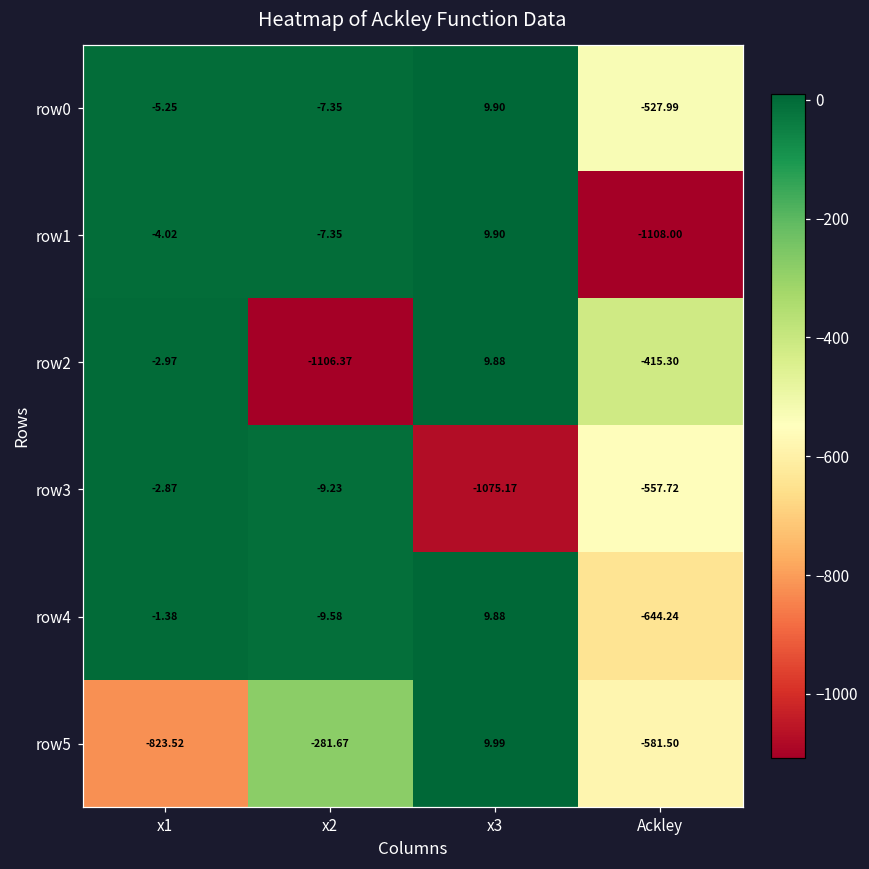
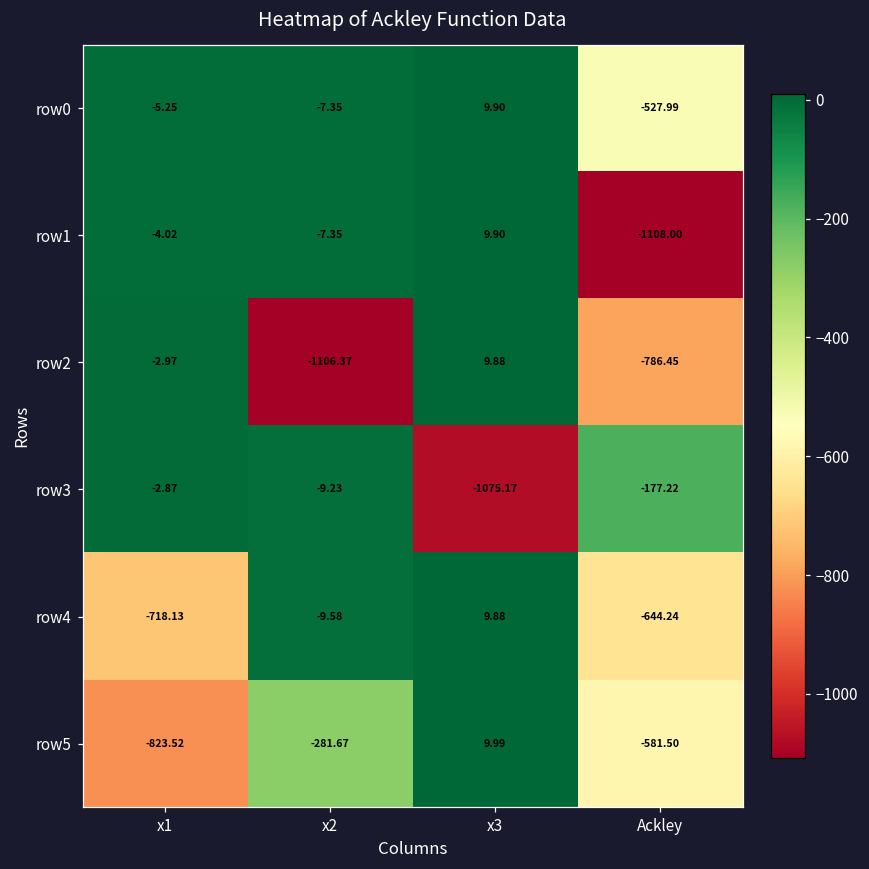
  {
    "row0": {
      "x1": -5.25,
      "x2": -7.35,
      "x3": 9.90,
      "Ackley": -527.99
    },
    "row1": {
      "x1": -4.02,
      "x2": -7.35,
      "x3": 9.90,
      "Ackley": -1108.00
    },
    "row2": {
      "x1": -2.97,
      "x2": -1106.37,
      "x3": 9.88,
-     "Ackley": -415.30
+     "Ackley": -786.45
    },
    "row3": {
      "x1": -2.87,
      "x2": -9.23,
      "x3": -1075.17,
-     "Ackley": -557.72
+     "Ackley": -177.22
    },
    "row4": {
-     "x1": -1.38,
+     "x1": -718.13,
      "x2": -9.58,
      "x3": 9.88,
      "Ackley": -644.24
    },
    "row5": {
      "x1": -823.52,
      "x2": -281.67,
      "x3": 9.99,
      "Ackley": -581.50
    }
  }
